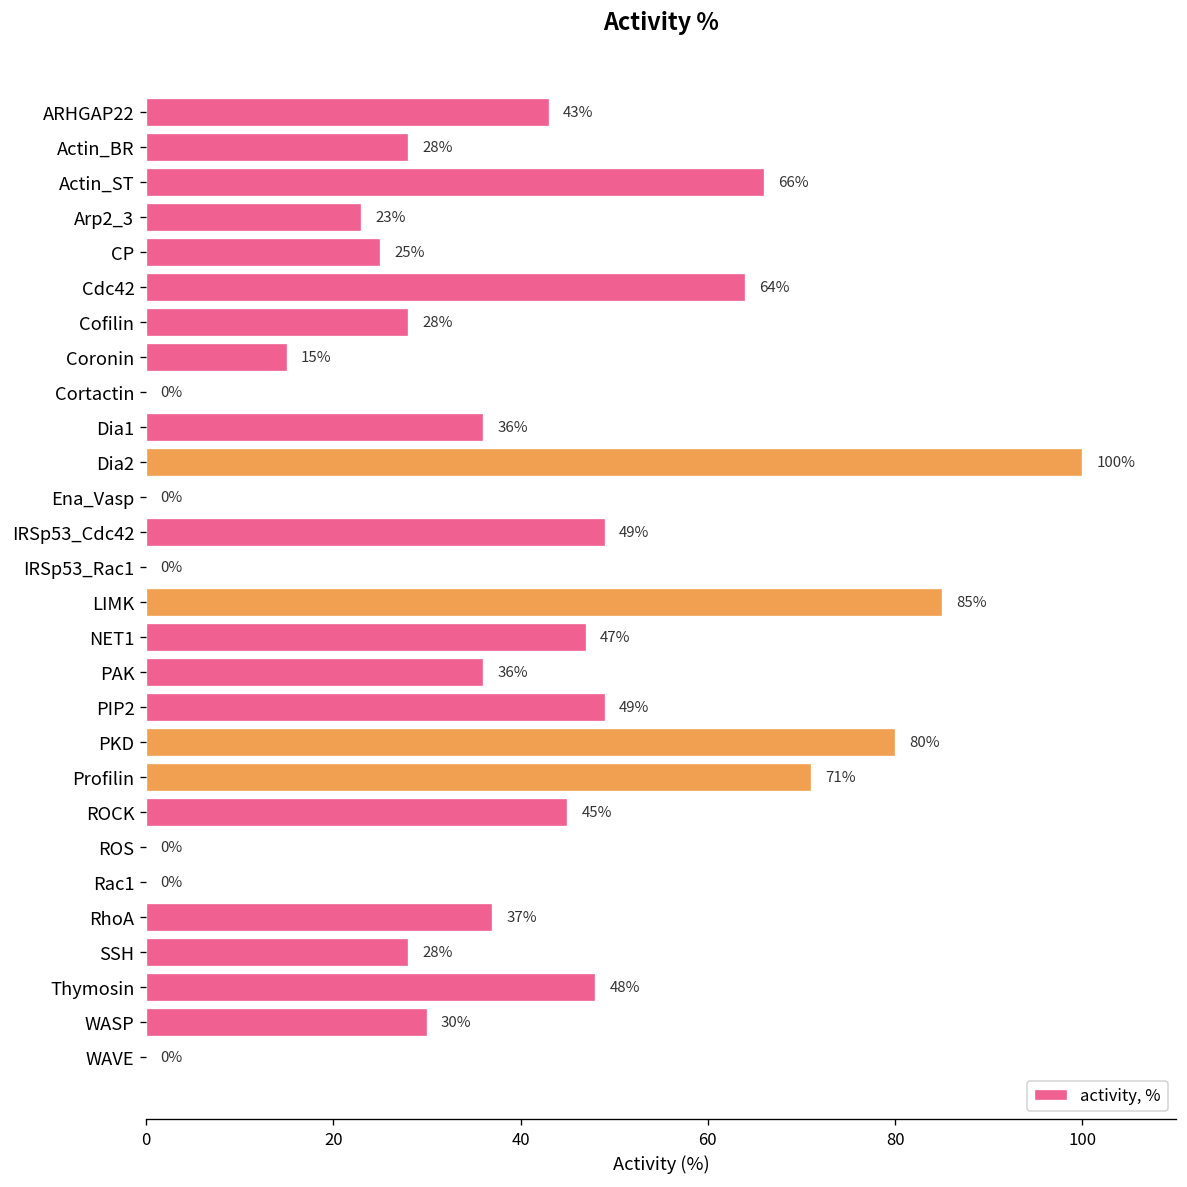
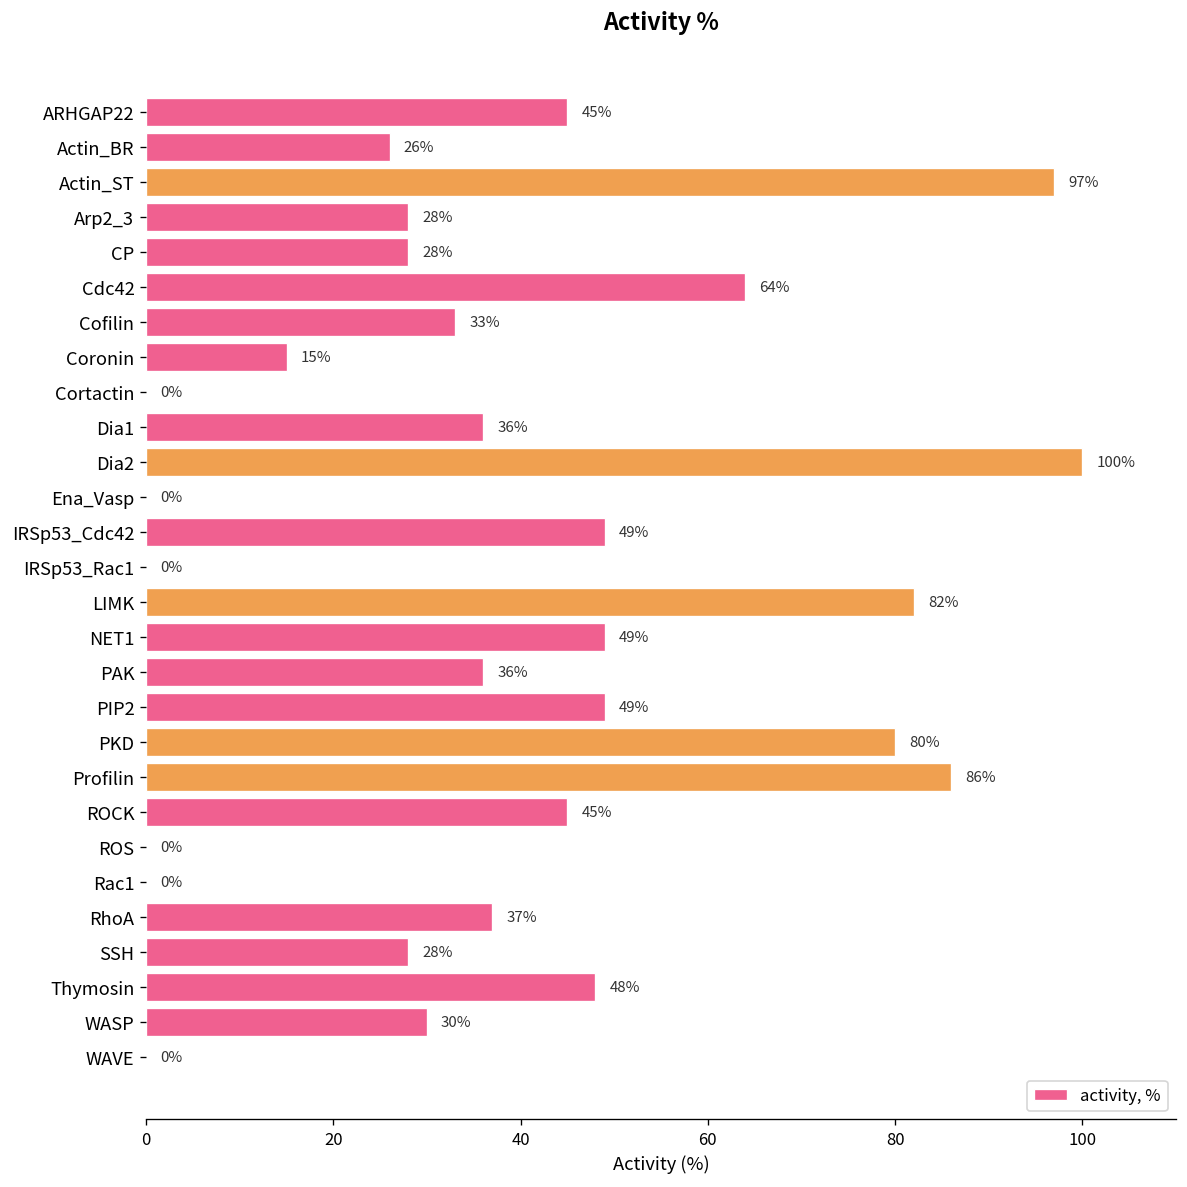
  {
-   "ARHGAP22": "43%",
-   "Actin_BR": "28%",
-   "Actin_ST": "66%",
-   "Arp2_3": "23%",
-   "CP": "25%",
+   "ARHGAP22": "45%",
+   "Actin_BR": "26%",
+   "Actin_ST": "97%",
+   "Arp2_3": "28%",
+   "CP": "28%",
    "Cdc42": "64%",
-   "Cofilin": "28%",
+   "Cofilin": "33%",
    "Coronin": "15%",
    "Cortactin": "0%",
    "Dia1": "36%",
    "Dia2": "100%",
    "Ena_Vasp": "0%",
    "IRSp53_Cdc42": "49%",
    "IRSp53_Rac1": "0%",
-   "LIMK": "85%",
-   "NET1": "47%",
+   "LIMK": "82%",
+   "NET1": "49%",
    "PAK": "36%",
    "PIP2": "49%",
    "PKD": "80%",
-   "Profilin": "71%",
+   "Profilin": "86%",
    "ROCK": "45%",
    "ROS": "0%",
    "Rac1": "0%",
    "RhoA": "37%",
    "SSH": "28%",
    "Thymosin": "48%",
    "WASP": "30%",
    "WAVE": "0%"
  }
